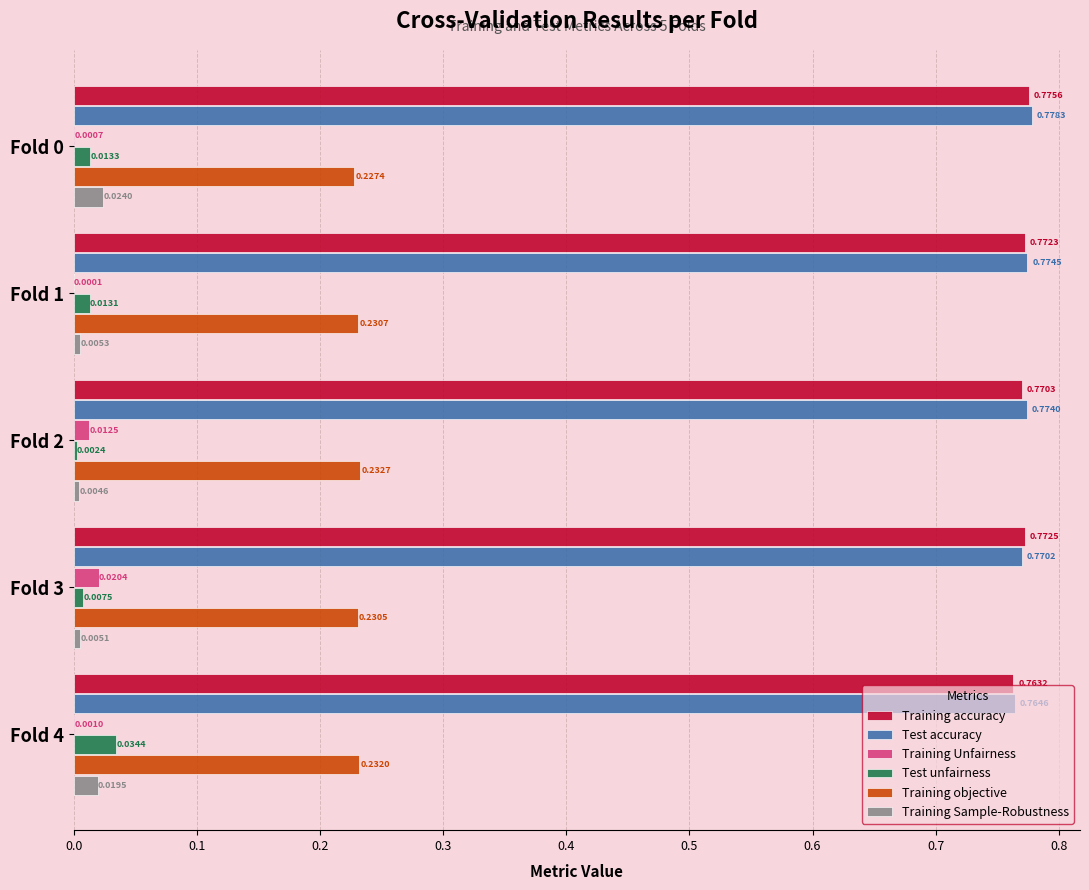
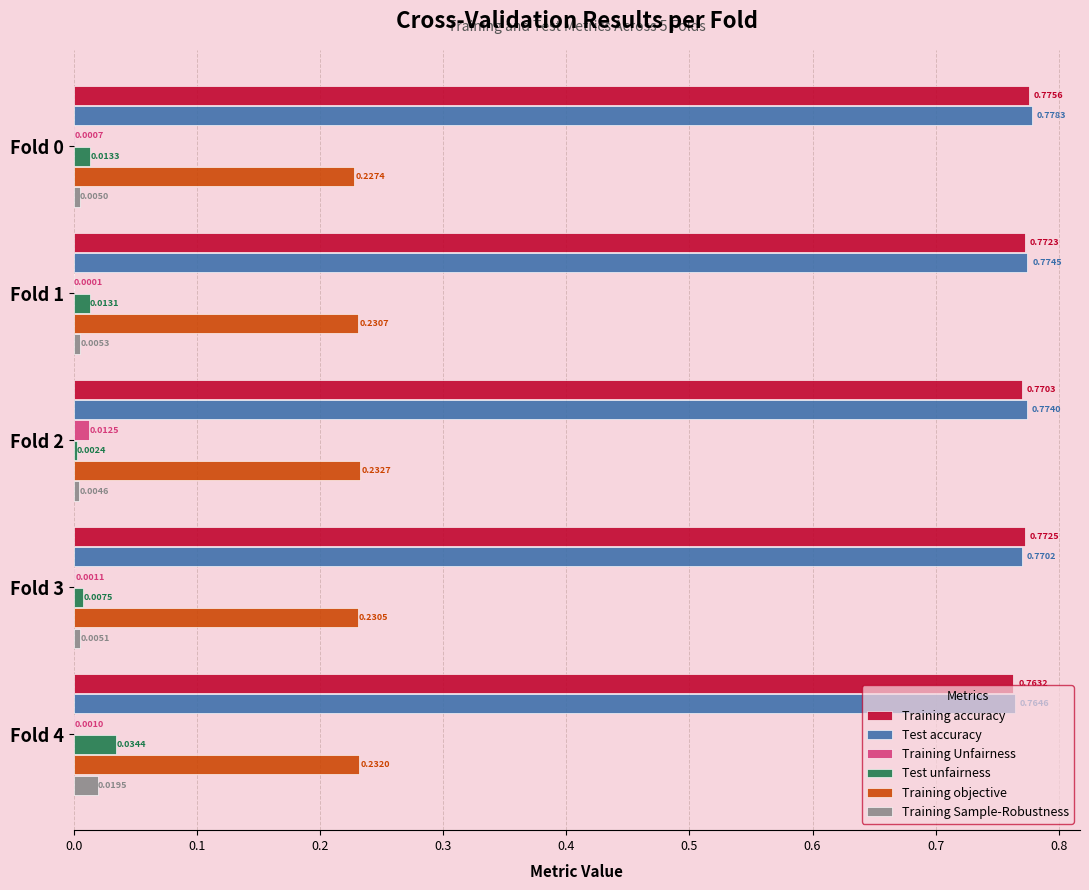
  {
    "Training accuracy": {
      "Fold 0": 0.7756,
      "Fold 1": 0.7723,
      "Fold 2": 0.7703,
      "Fold 3": 0.7725
    },
    "Test accuracy": {
      "Fold 0": 0.7783,
      "Fold 1": 0.7745,
      "Fold 2": 0.7740,
      "Fold 3": 0.7702
    },
    "Training Unfairness": {
      "Fold 0": 0.0007,
      "Fold 1": 0.0001,
      "Fold 2": 0.0125,
-     "Fold 3": 0.0204,
+     "Fold 3": 0.0011,
      "Fold 4": 0.0010
    },
    "Test unfairness": {
      "Fold 0": 0.0133,
      "Fold 1": 0.0131,
      "Fold 2": 0.0024,
      "Fold 3": 0.0075,
      "Fold 4": 0.0344
    },
    "Training objective": {
      "Fold 0": 0.2274,
      "Fold 1": 0.2307,
      "Fold 2": 0.2327,
      "Fold 3": 0.2305,
      "Fold 4": 0.2320
    },
    "Training Sample-Robustness": {
-     "Fold 0": 0.0240,
+     "Fold 0": 0.0050,
      "Fold 1": 0.0053,
      "Fold 2": 0.0046,
      "Fold 3": 0.0051,
      "Fold 4": 0.0195
    }
  }
